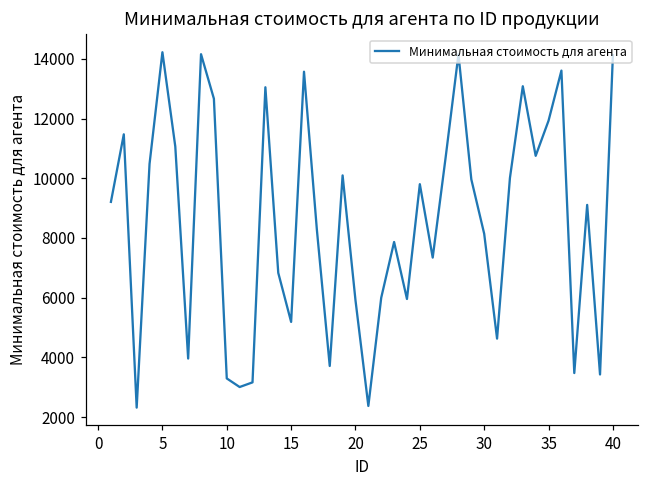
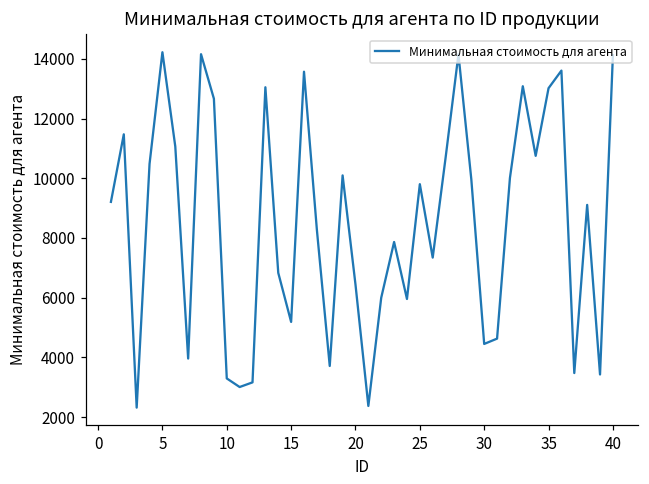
  {
    "5": 14200,
    "10": 3300,
    "15": 5200,
-   "20": 5900,
+   "20": 6400,
    "25": 9800,
-   "30": 8100,
-   "35": 11900
+   "30": 4500,
+   "35": 13000
  }
